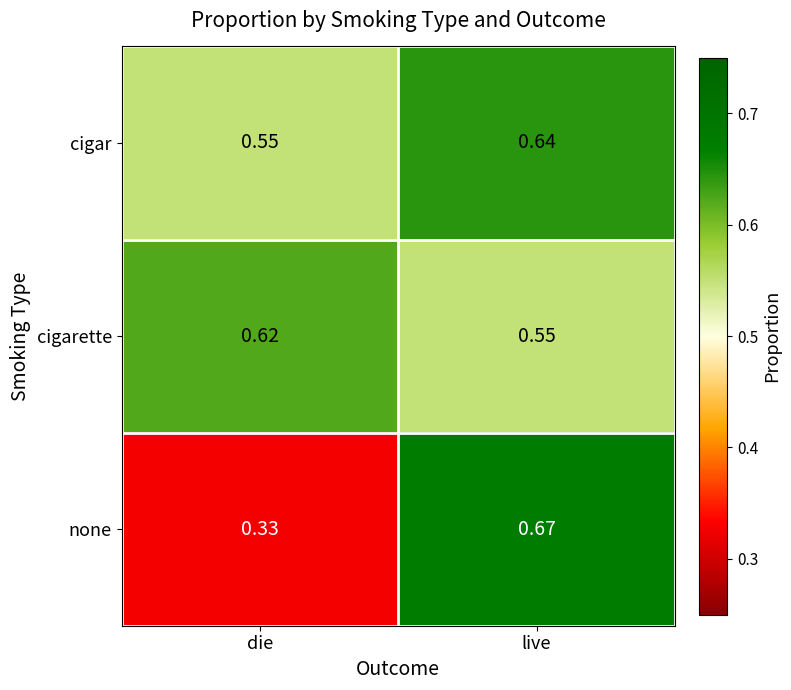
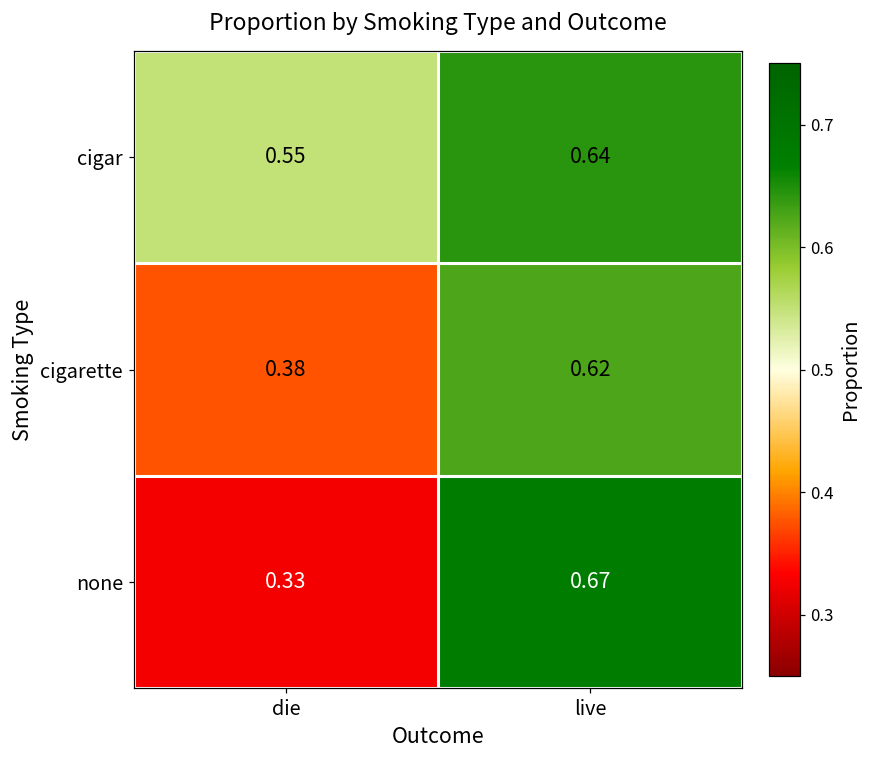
  {
    "cigar": {
      "die": 0.55,
      "live": 0.64
    },
    "cigarette": {
-     "die": 0.62,
-     "live": 0.55
+     "die": 0.38,
+     "live": 0.62
    },
    "none": {
      "die": 0.33,
      "live": 0.67
    }
  }
